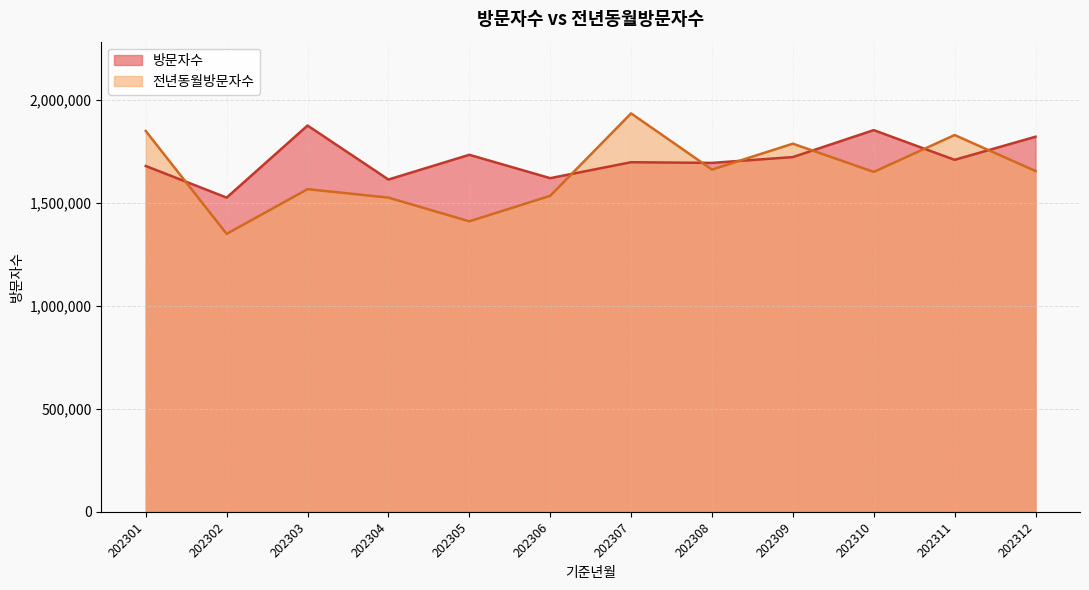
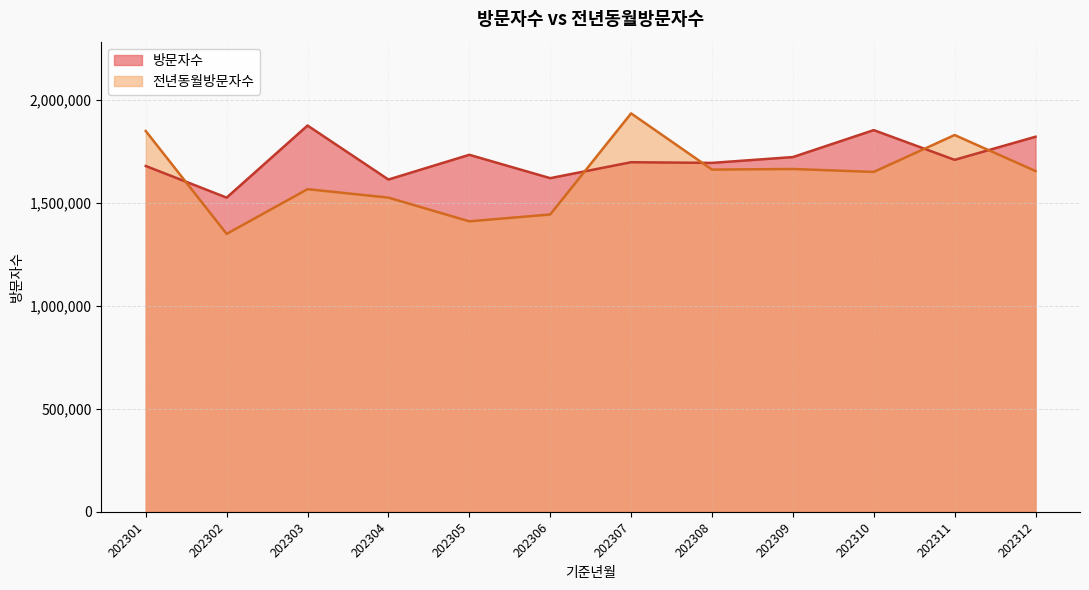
  {
    "방문자수": {
      "202301": "1,680,000",
      "202302": "1,530,000",
      "202303": "1,880,000",
      "202304": "1,610,000",
      "202305": "1,730,000",
      "202306": "1,620,000",
      "202307": "1,700,000",
      "202308": "1,700,000",
      "202309": "1,720,000",
      "202310": "1,850,000",
      "202311": "1,710,000",
      "202312": "1,820,000"
    },
    "전년동월방문자수": {
      "202301": "1,850,000",
      "202302": "1,350,000",
      "202303": "1,570,000",
      "202304": "1,530,000",
      "202305": "1,410,000",
-     "202306": "1,540,000",
+     "202306": "1,440,000",
      "202307": "1,940,000",
      "202308": "1,660,000",
-     "202309": "1,790,000",
+     "202309": "1,670,000",
      "202310": "1,650,000",
      "202311": "1,830,000",
      "202312": "1,660,000"
    }
  }
